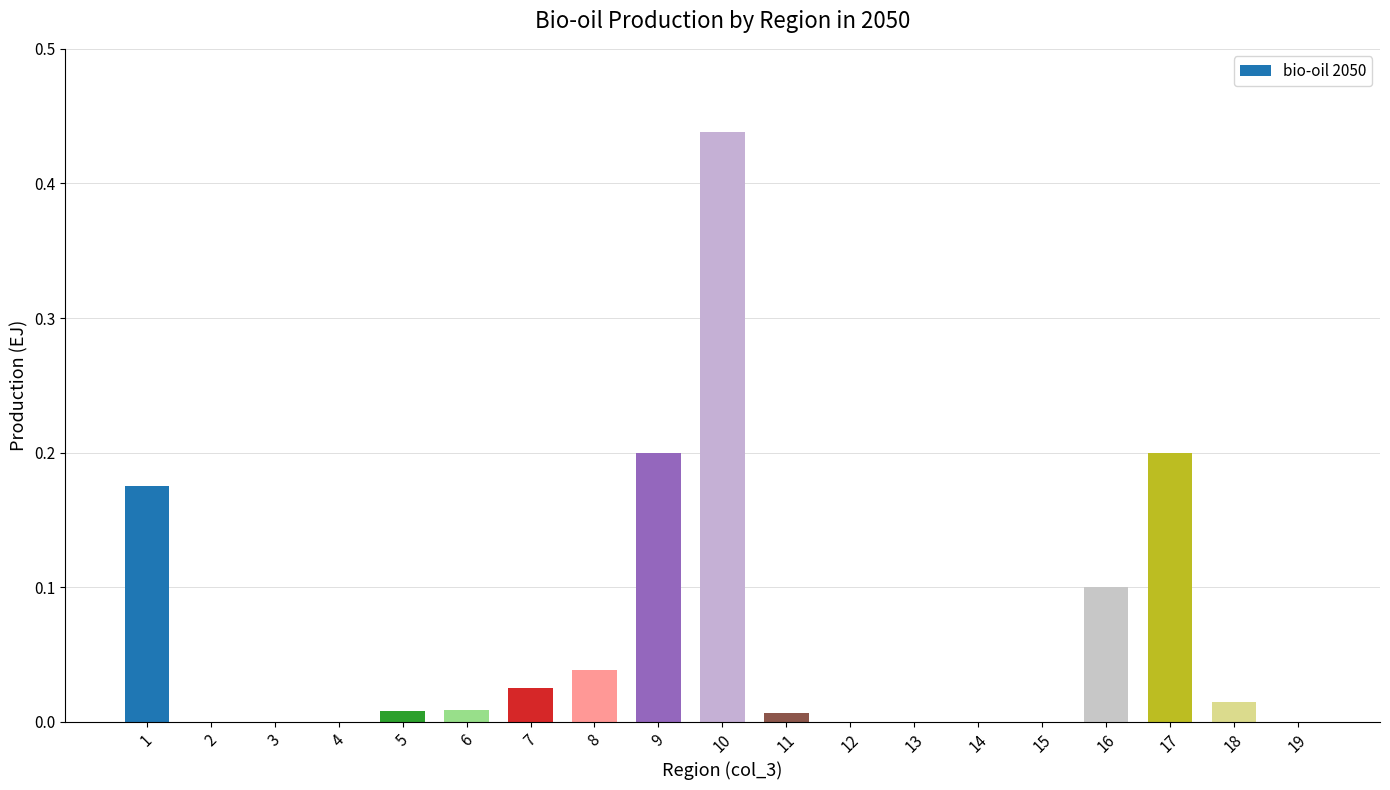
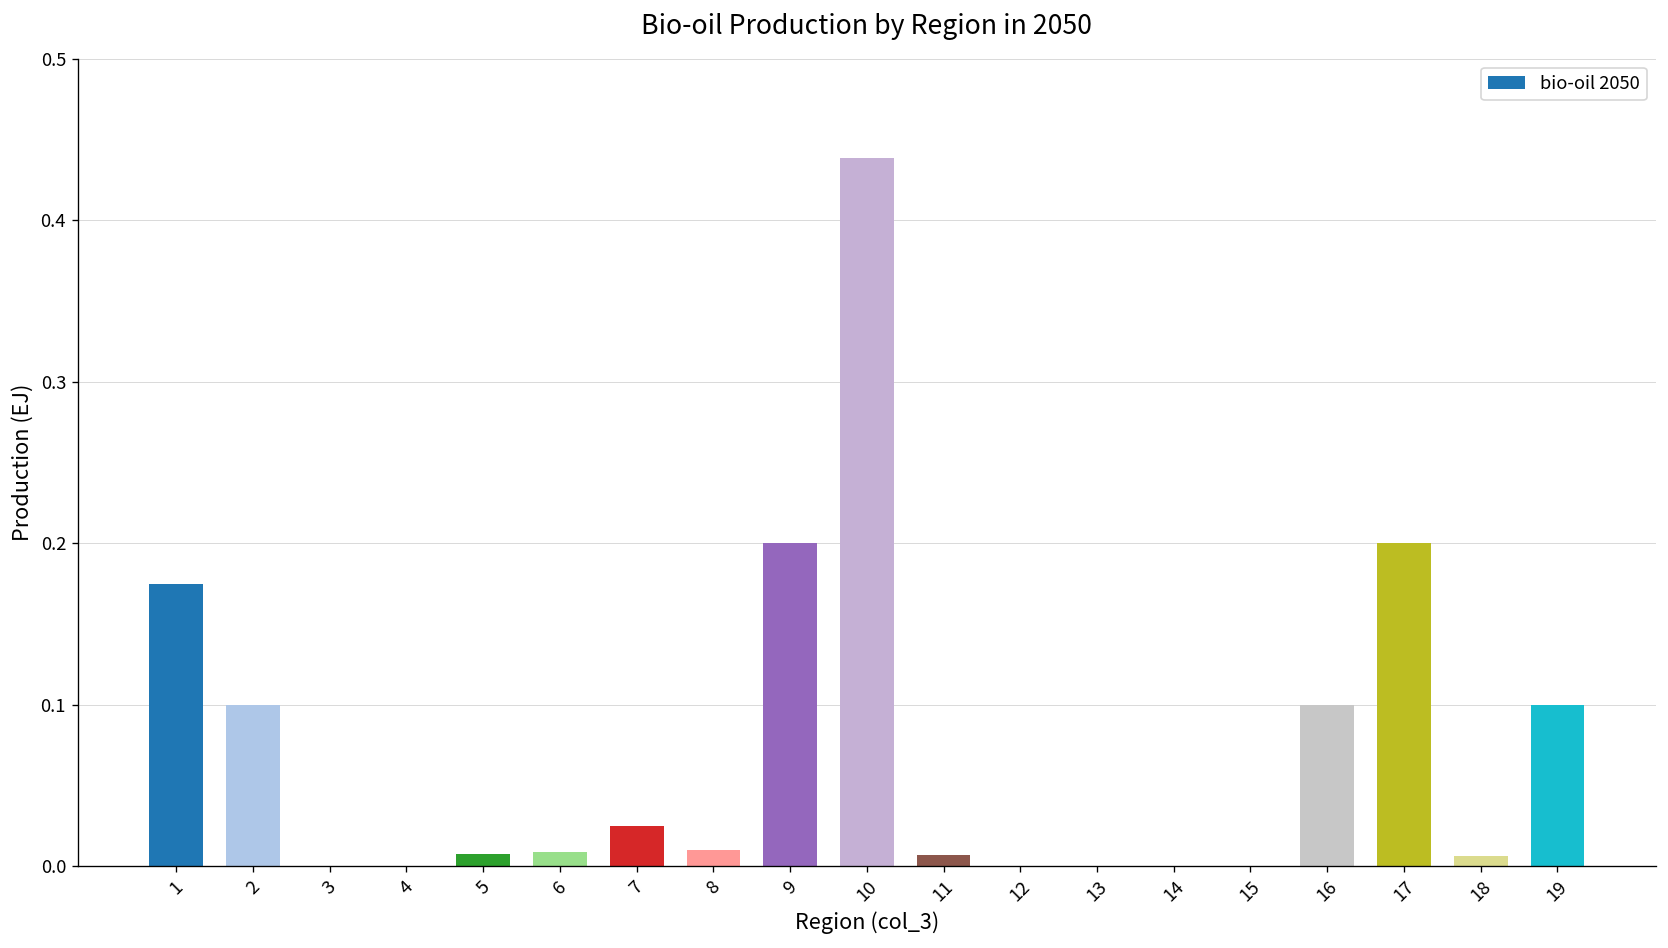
  {
    "1": 0.175,
-   "2": 0.0,
+   "2": 0.1,
    "3": 0.000,
    "4": 0.000,
    "5": 0.008,
    "6": 0.009,
    "7": 0.025,
-   "8": 0.039,
+   "8": 0.010,
    "9": 0.200,
    "10": 0.438,
    "11": 0.007,
    "12": 0.000,
    "13": 0.000,
    "14": 0.000,
    "15": 0.000,
    "16": 0.100,
    "17": 0.200,
-   "18": 0.015,
-   "19": 0.0
+   "18": 0.006,
+   "19": 0.1
  }
